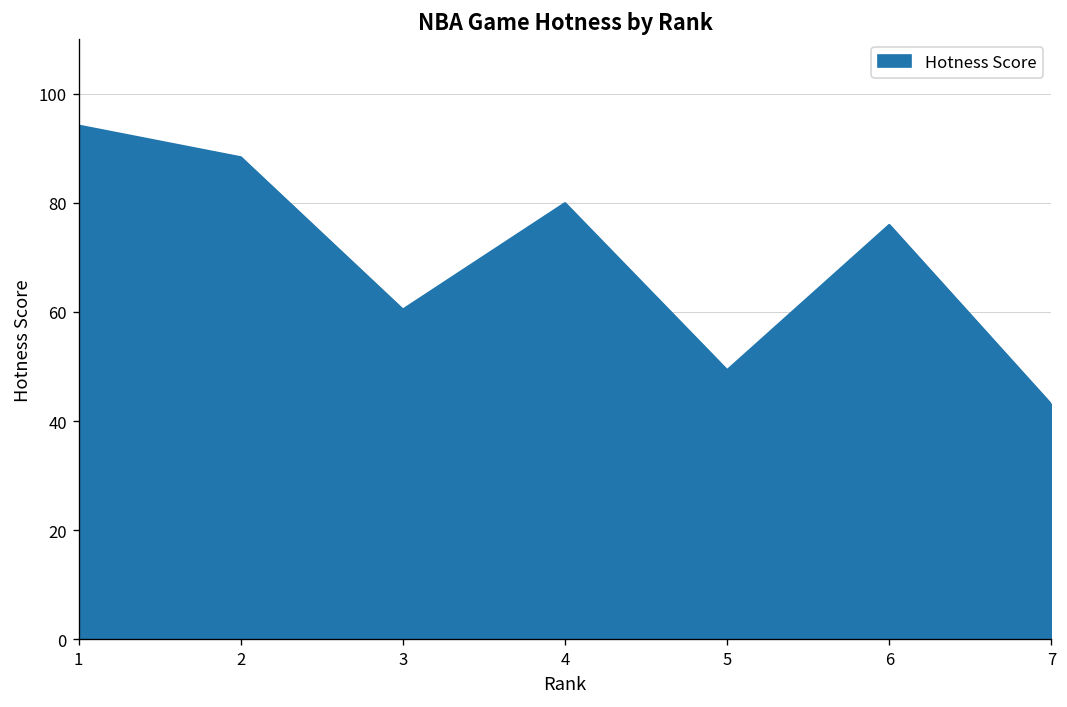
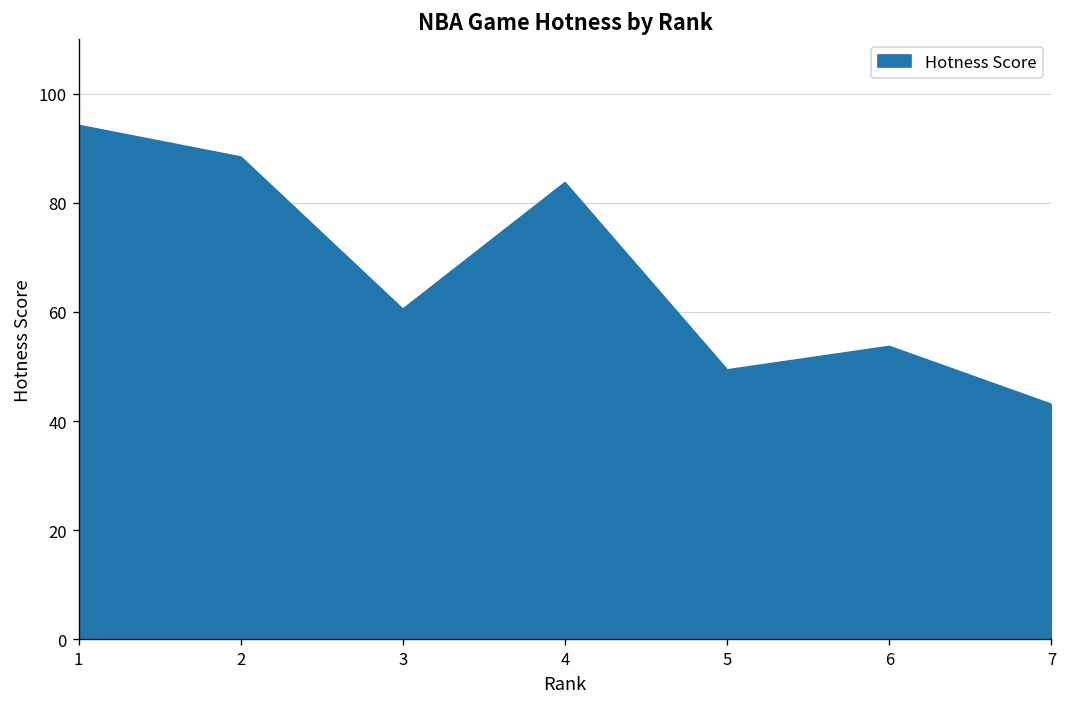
  {
    "1": 94,
    "2": 88,
    "3": 60,
-   "4": 80,
+   "4": 84,
    "5": 49,
-   "6": 76,
+   "6": 54,
    "7": 43
  }
